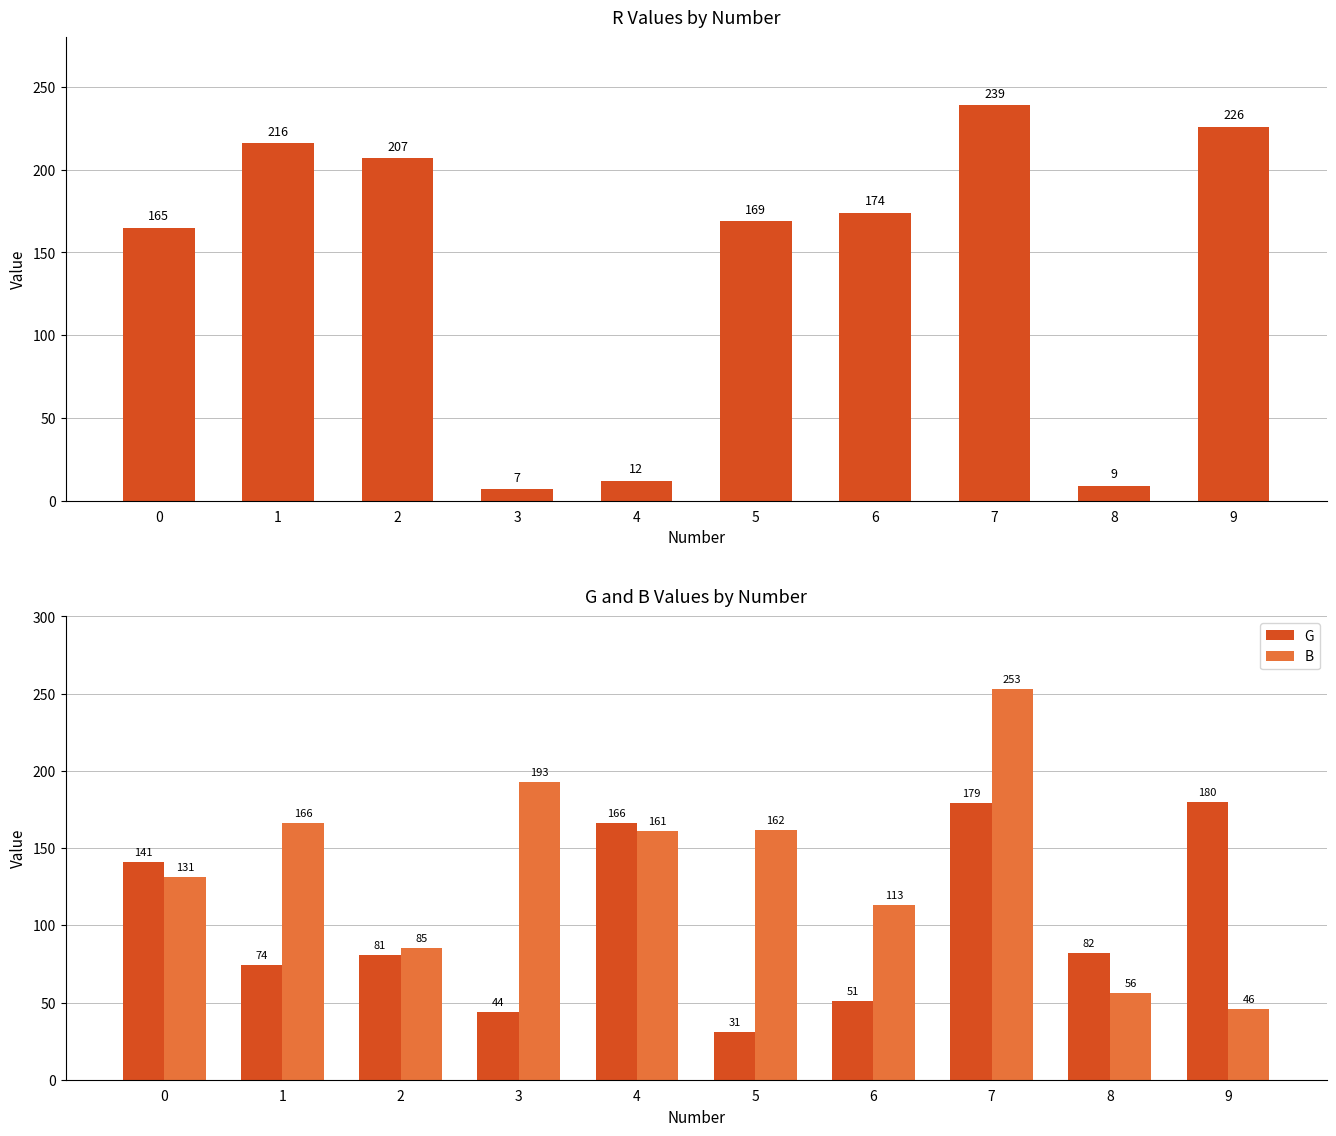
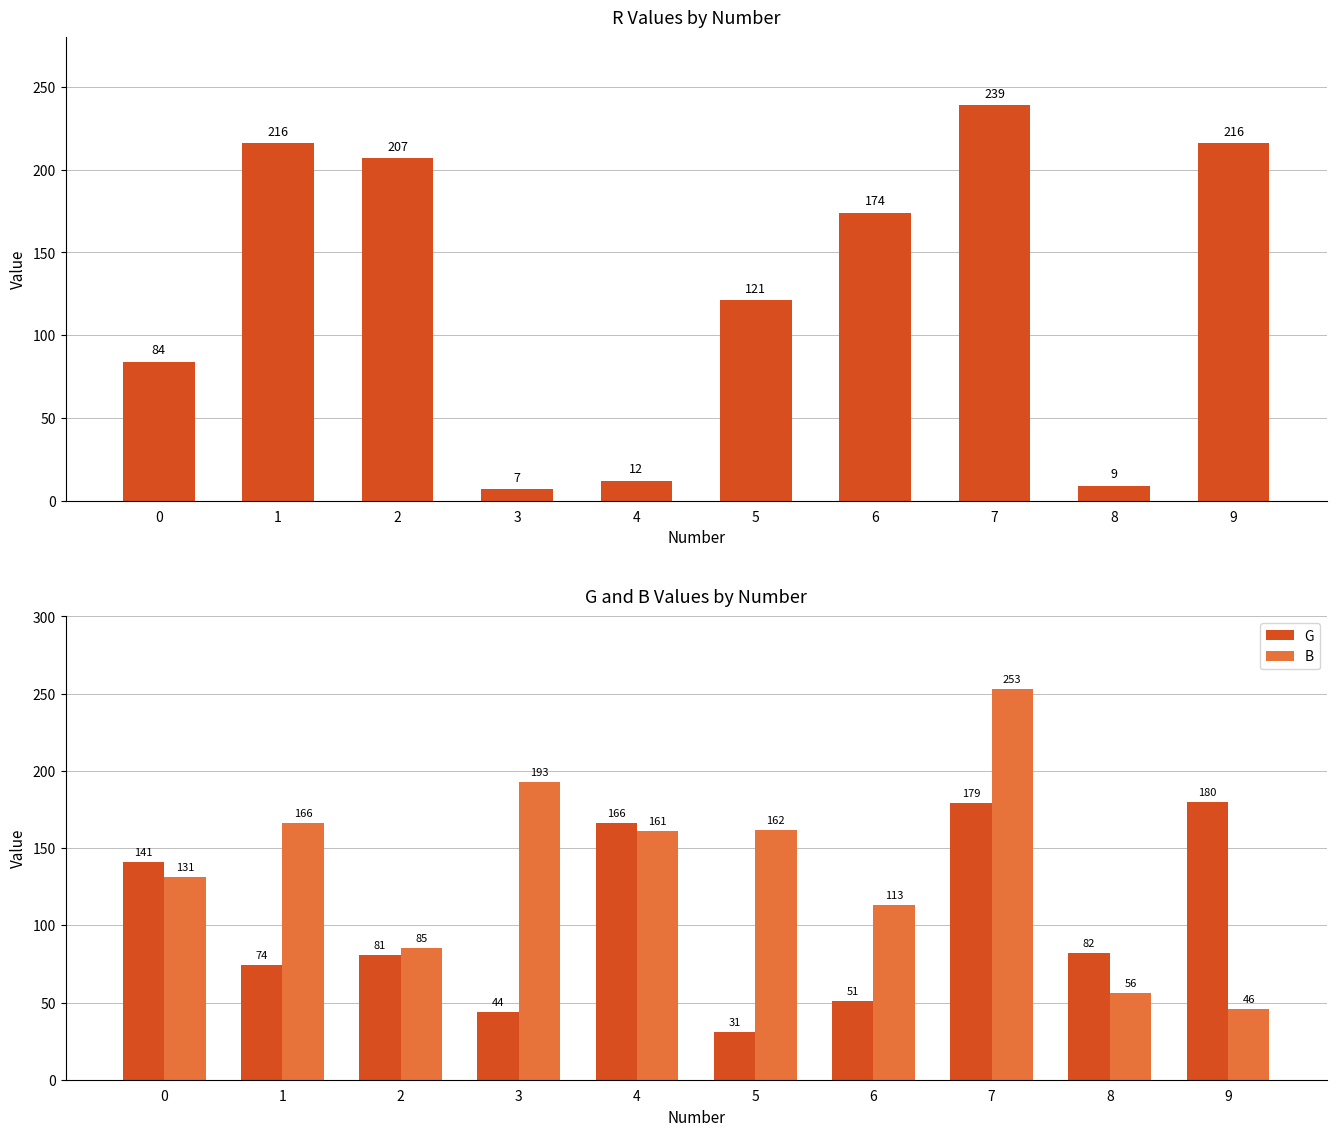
  {
    "R Values by Number": {
-     "0": 165,
+     "0": 84,
      "1": 216,
      "2": 207,
      "3": 7,
      "4": 12,
-     "5": 169,
+     "5": 121,
      "6": 174,
      "7": 239,
      "8": 9,
-     "9": 226
+     "9": 216
    }
  }
